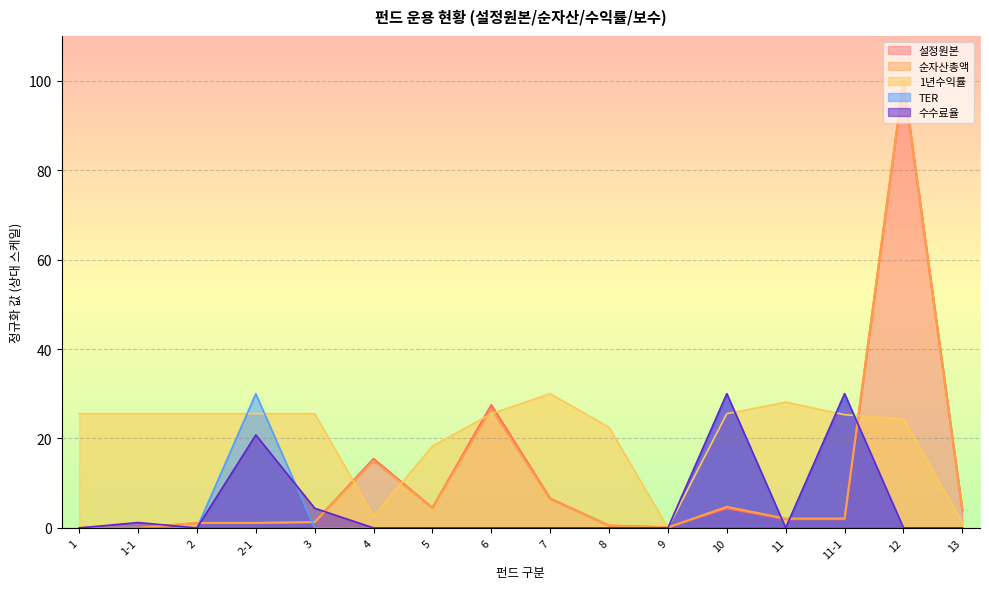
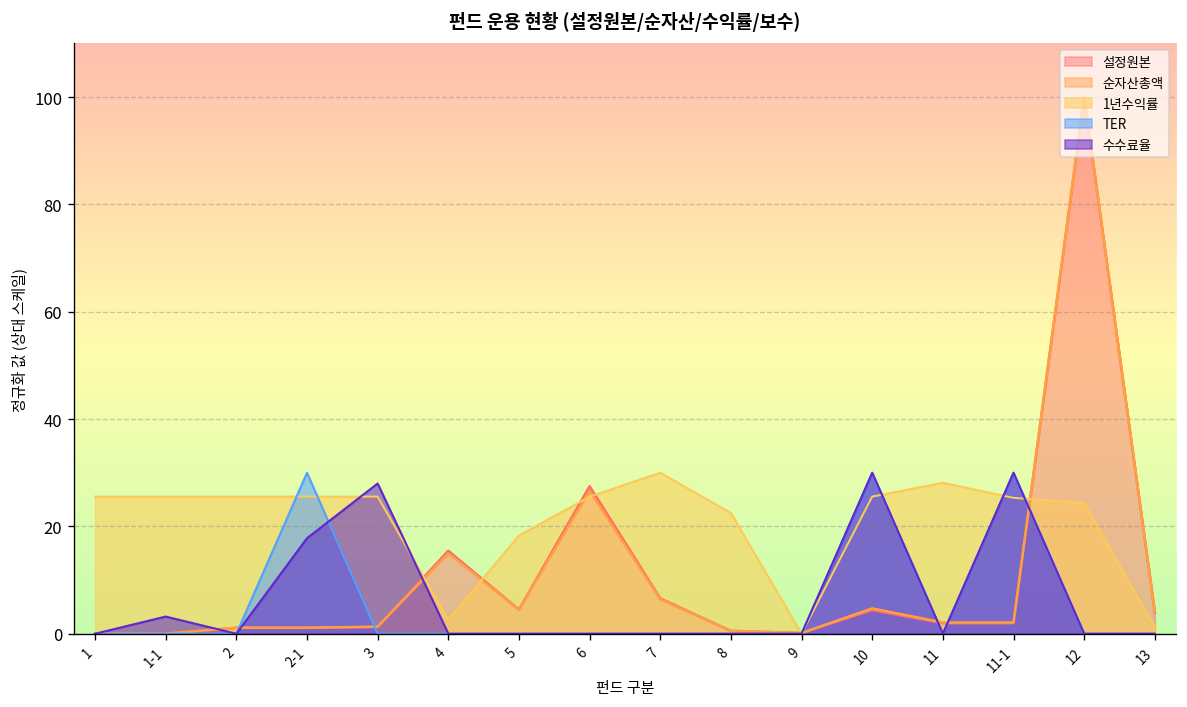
  {
    "TER": {
      "2-1": 30,
      "3": 0
    },
    "수수료율": {
-     "1-1": 1,
-     "2-1": 21,
-     "3": 4
+     "1-1": 3,
+     "2-1": 18,
+     "3": 28
    }
  }
